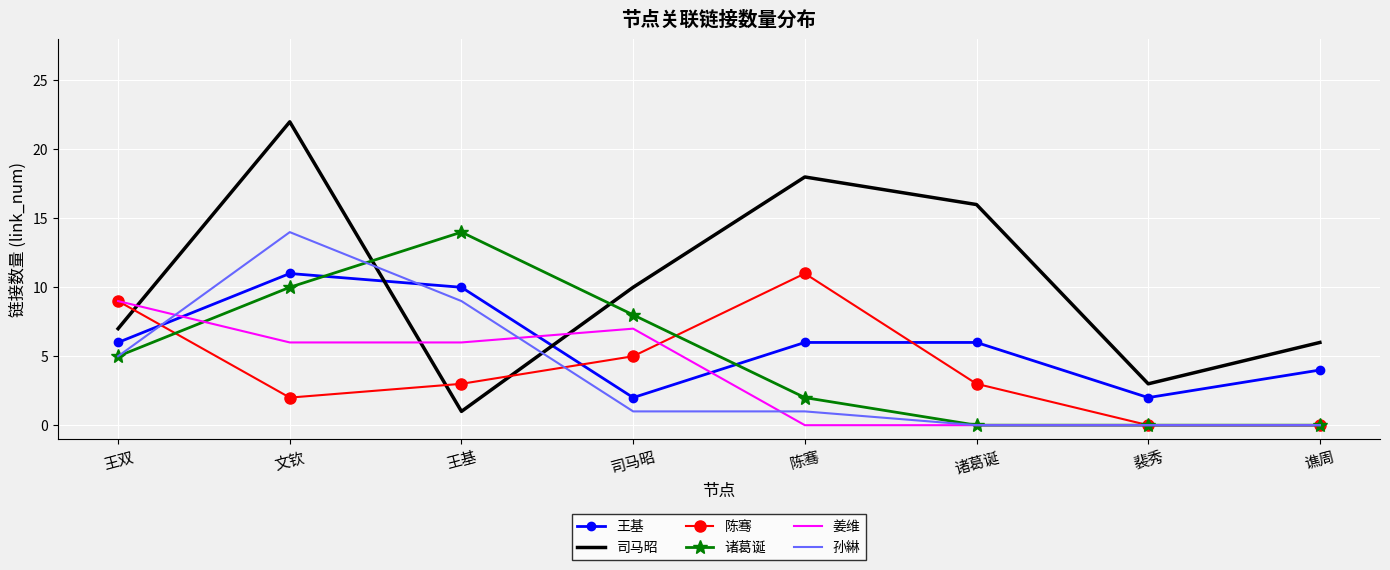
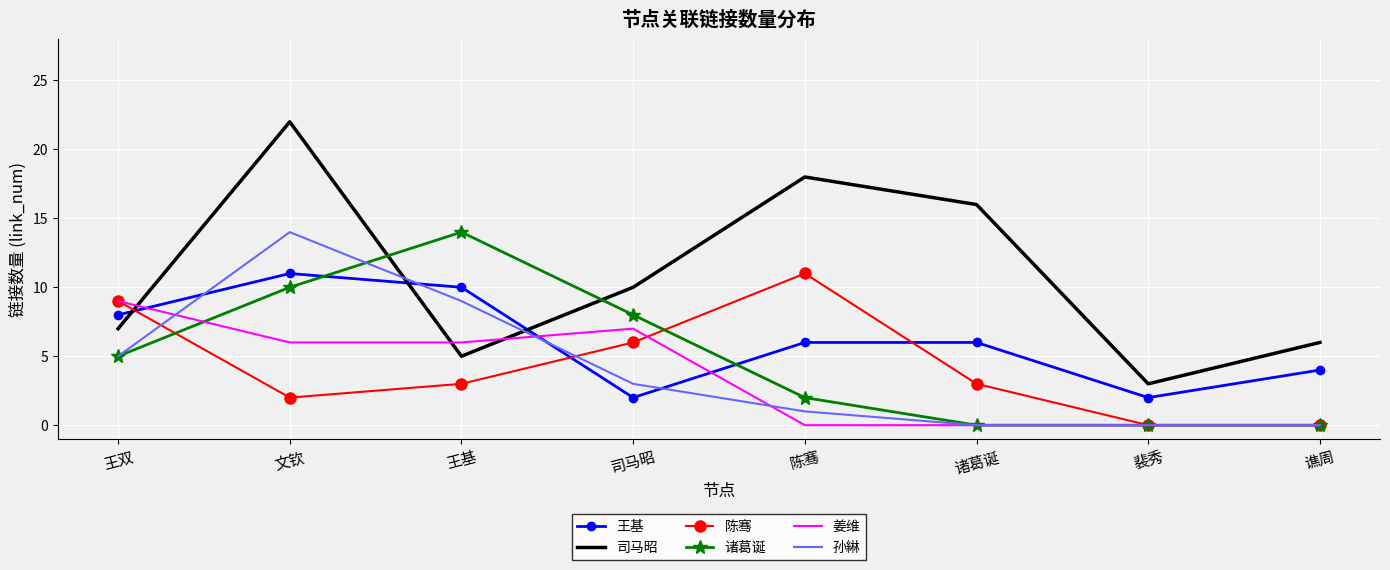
  {
    "王基": {
-     "王双": 6,
+     "王双": 8,
      "文钦": 11,
      "王基": 10,
      "司马昭": 2,
      "陈骞": 6,
      "诸葛诞": 6,
      "裴秀": 2,
      "谯周": 4
    },
    "司马昭": {
      "王双": 7,
      "文钦": 22,
-     "王基": 1,
+     "王基": 5,
      "司马昭": 10,
      "陈骞": 18,
      "诸葛诞": 16,
      "裴秀": 3,
      "谯周": 6
    },
    "陈骞": {
      "文钦": 2,
      "王基": 3,
-     "司马昭": 5,
+     "司马昭": 6,
      "陈骞": 11,
      "诸葛诞": 3
    },
    "诸葛诞": {
      "文钦": 10,
      "王基": 14,
      "司马昭": 8,
      "陈骞": 2
    },
    "姜维": {
      "文钦": 6,
      "王基": 6,
      "司马昭": 7,
      "陈骞": 0
    },
    "孙綝": {
      "文钦": 14,
      "王基": 9,
-     "司马昭": 1,
+     "司马昭": 3,
      "陈骞": 1
    }
  }
